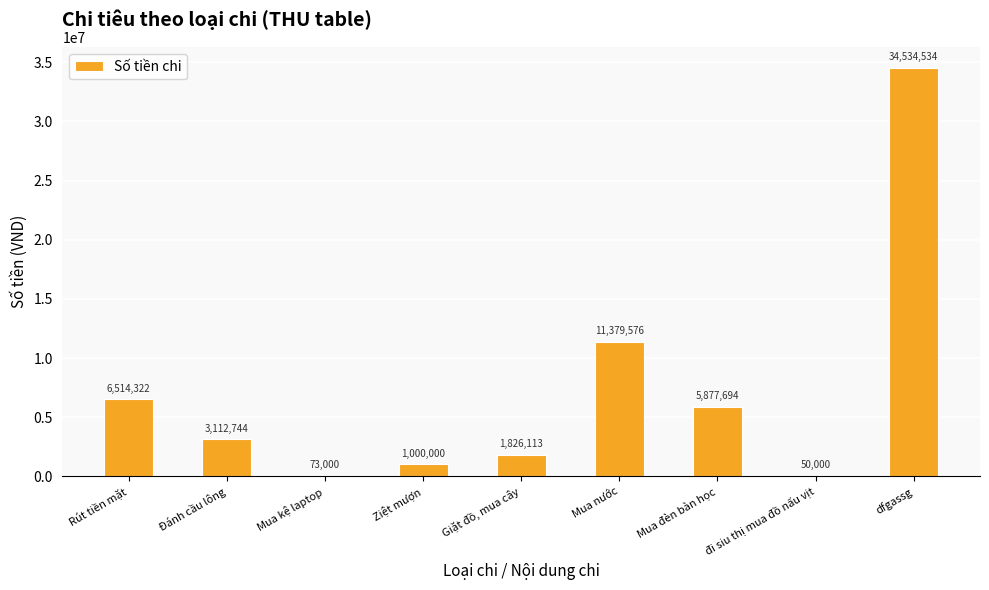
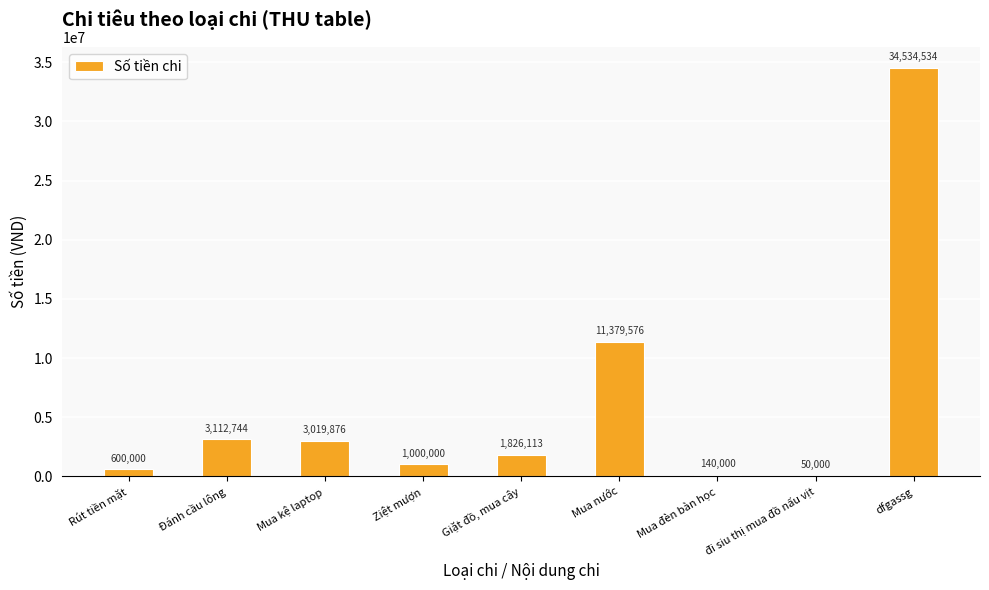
  {
-   "Rút tiền mặt": "6,514,322",
+   "Rút tiền mặt": "600,000",
    "Đánh cầu lông": "3,112,744",
-   "Mua kệ laptop": "73,000",
+   "Mua kệ laptop": "3,019,876",
    "Ziệt mượn": "1,000,000",
    "Giặt đồ, mua cây": "1,826,113",
    "Mua nước": "11,379,576",
-   "Mua đèn bàn học": "5,877,694",
+   "Mua đèn bàn học": "140,000",
    "đi siu thị mua đồ nấu vịt": "50,000",
    "dfgassg": "34,534,534"
  }
